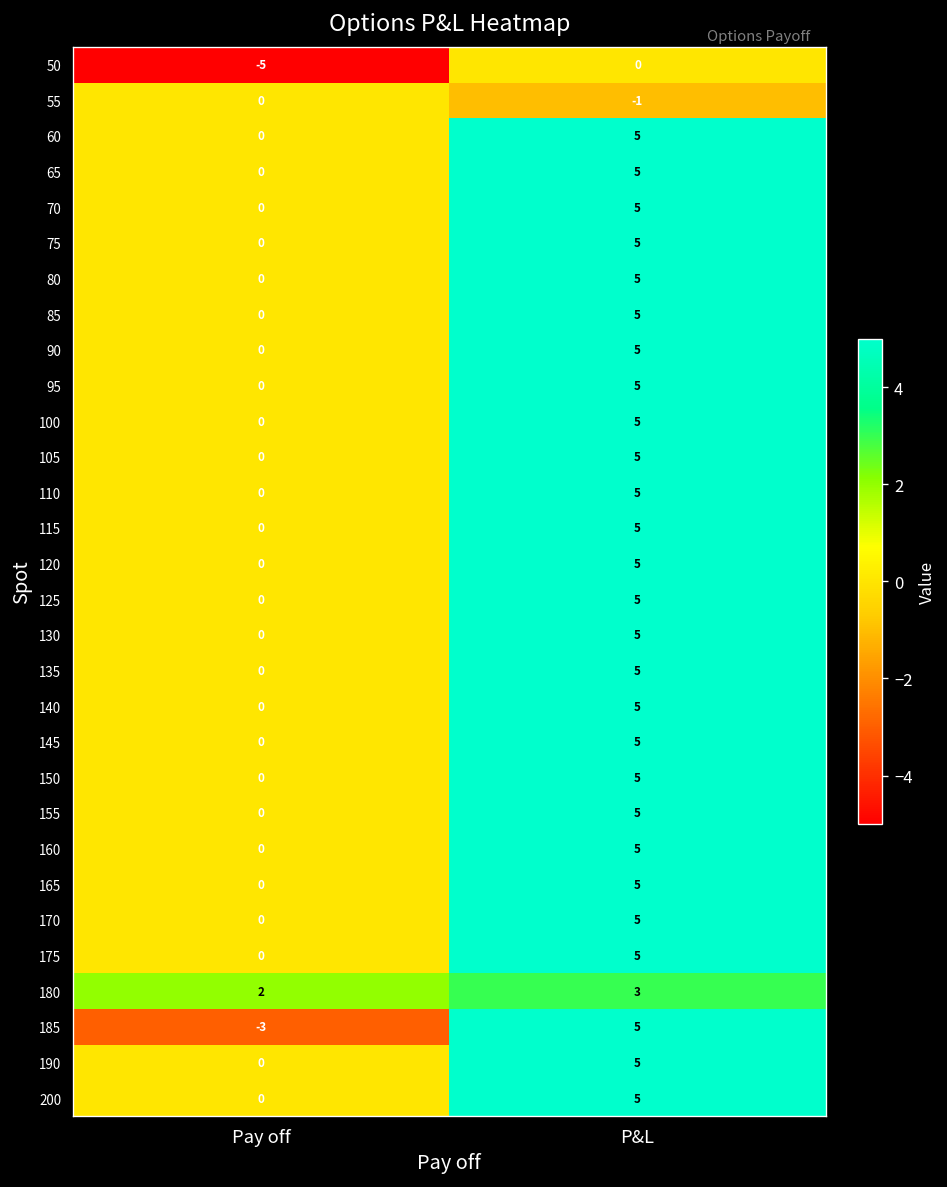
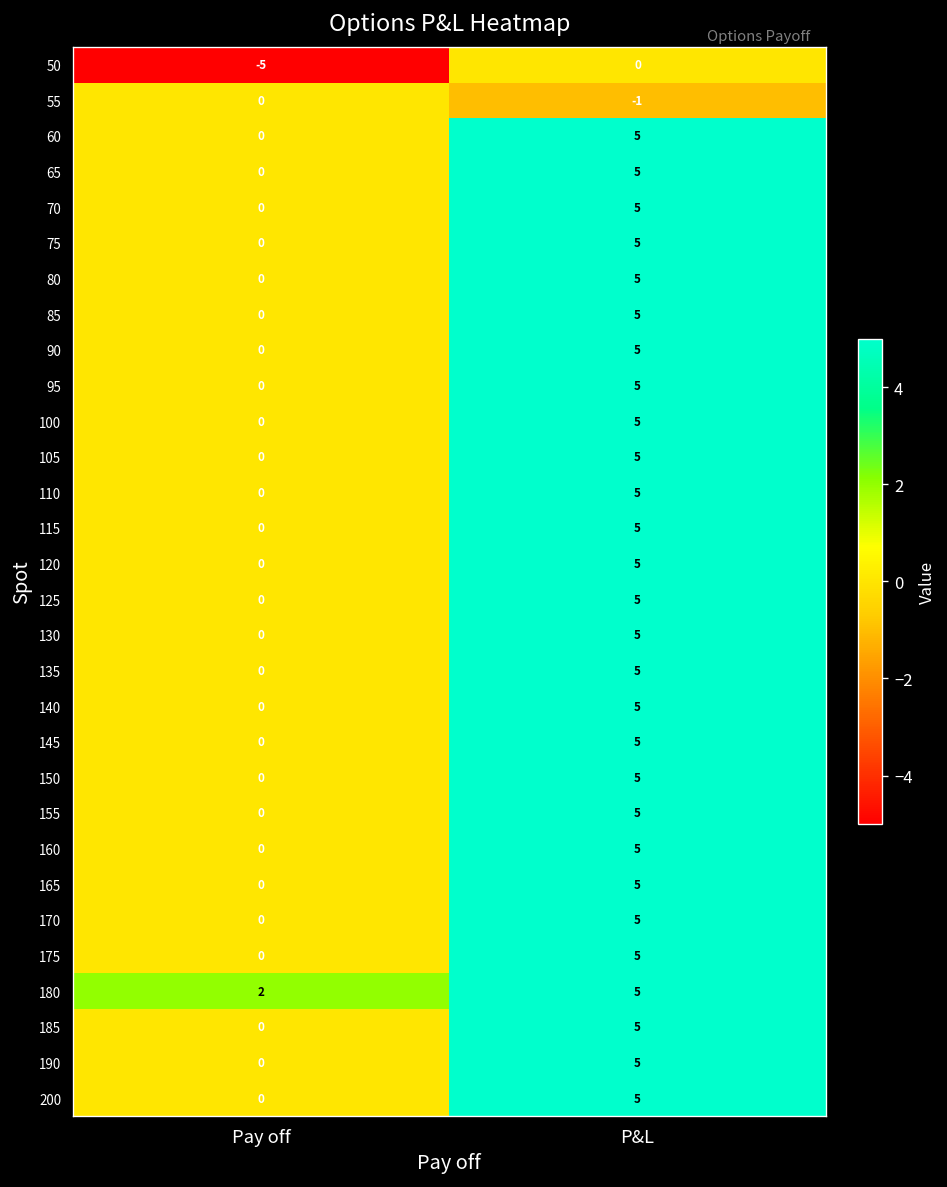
  {
    "50": {
      "Pay off": -5,
      "P&L": 0
    },
    "55": {
      "Pay off": 0,
      "P&L": -1
    },
    "60": {
      "Pay off": 0,
      "P&L": 5
    },
    "65": {
      "Pay off": 0,
      "P&L": 5
    },
    "70": {
      "Pay off": 0,
      "P&L": 5
    },
    "75": {
      "Pay off": 0,
      "P&L": 5
    },
    "80": {
      "Pay off": 0,
      "P&L": 5
    },
    "85": {
      "Pay off": 0,
      "P&L": 5
    },
    "90": {
      "Pay off": 0,
      "P&L": 5
    },
    "95": {
      "Pay off": 0,
      "P&L": 5
    },
    "100": {
      "Pay off": 0,
      "P&L": 5
    },
    "105": {
      "Pay off": 0,
      "P&L": 5
    },
    "110": {
      "Pay off": 0,
      "P&L": 5
    },
    "115": {
      "Pay off": 0,
      "P&L": 5
    },
    "120": {
      "Pay off": 0,
      "P&L": 5
    },
    "125": {
      "Pay off": 0,
      "P&L": 5
    },
    "130": {
      "Pay off": 0,
      "P&L": 5
    },
    "135": {
      "Pay off": 0,
      "P&L": 5
    },
    "140": {
      "Pay off": 0,
      "P&L": 5
    },
    "145": {
      "Pay off": 0,
      "P&L": 5
    },
    "150": {
      "Pay off": 0,
      "P&L": 5
    },
    "155": {
      "Pay off": 0,
      "P&L": 5
    },
    "160": {
      "Pay off": 0,
      "P&L": 5
    },
    "165": {
      "Pay off": 0,
      "P&L": 5
    },
    "170": {
      "Pay off": 0,
      "P&L": 5
    },
    "175": {
      "Pay off": 0,
      "P&L": 5
    },
    "180": {
      "Pay off": 2,
-     "P&L": 3
+     "P&L": 5
    },
    "185": {
-     "Pay off": -3,
+     "Pay off": 0,
      "P&L": 5
    },
    "190": {
      "Pay off": 0,
      "P&L": 5
    },
    "200": {
      "Pay off": 0,
      "P&L": 5
    }
  }
